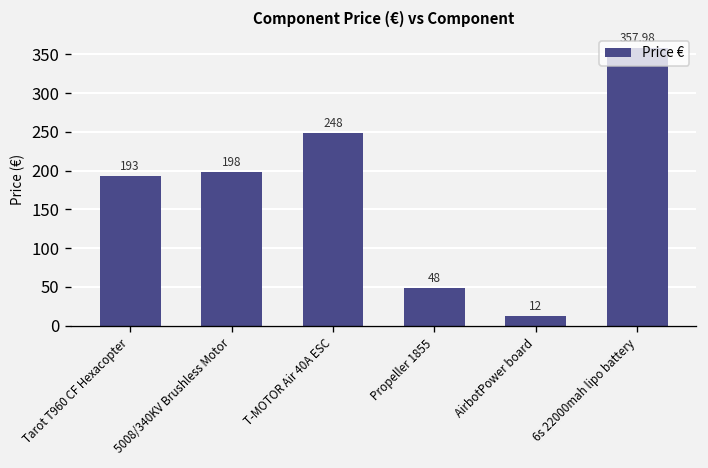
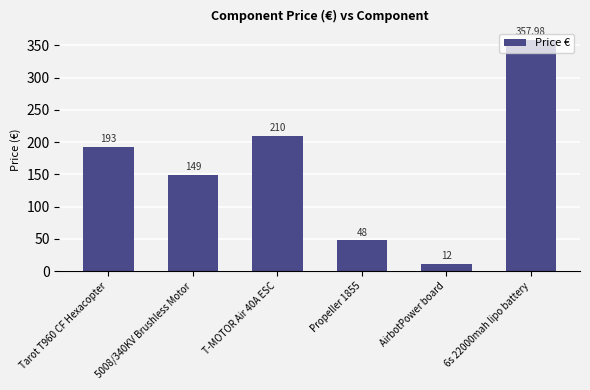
  {
    "Tarot T960 CF Hexacopter": 193,
-   "5008/340KV Brushless Motor": 198,
-   "T-MOTOR Air 40A ESC": 248,
+   "5008/340KV Brushless Motor": 149,
+   "T-MOTOR Air 40A ESC": 210,
    "Propeller 1855": 48,
    "AirbotPower board": 12
  }
